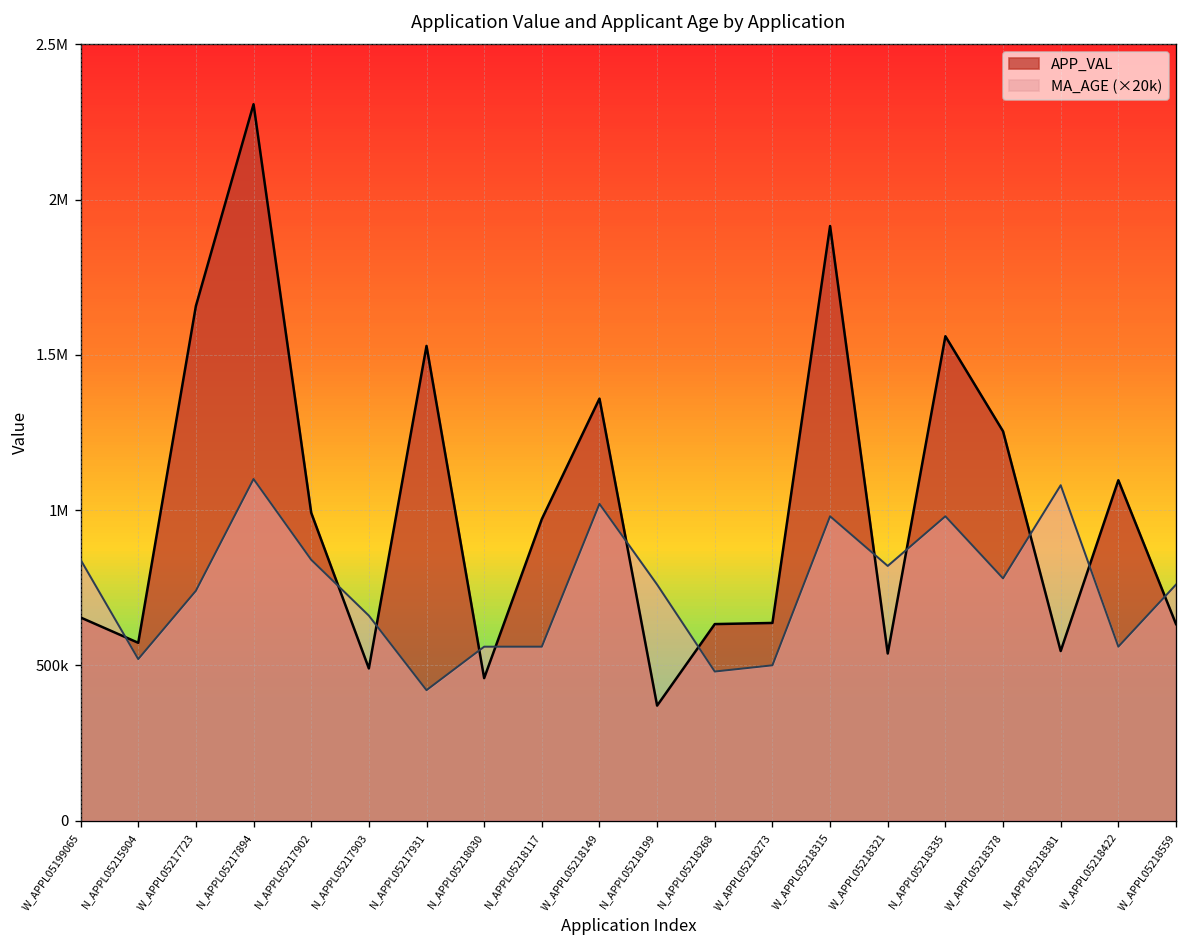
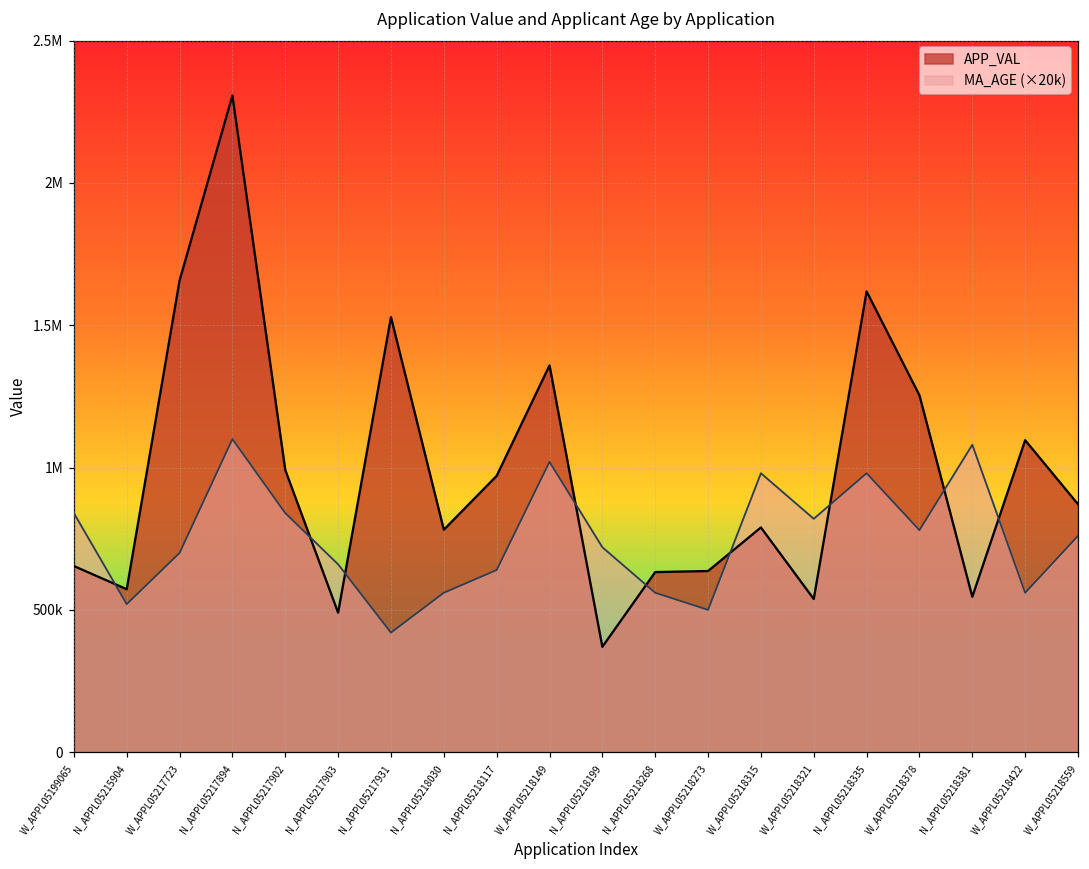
  {
    "APP_VAL": {
      "W_APPL05199065": 650000,
      "N_APPL05215904": 570000,
      "W_APPL05217723": 1660000,
      "N_APPL05217894": 2310000,
      "N_APPL05217902": 990000,
      "N_APPL05217903": 490000,
      "N_APPL05217931": 1530000,
-     "N_APPL05218030": 460000,
+     "N_APPL05218030": 780000,
      "N_APPL05218117": 970000,
      "W_APPL05218149": 1360000,
      "N_APPL05218199": 370000,
      "N_APPL05218268": 630000,
      "W_APPL05218273": 640000,
-     "W_APPL05218315": 1910000,
+     "W_APPL05218315": 790000,
      "W_APPL05218321": 540000,
-     "N_APPL05218335": 1560000,
+     "N_APPL05218335": 1620000,
      "W_APPL05218378": 1250000,
      "N_APPL05218381": 550000,
      "W_APPL05218422": 1100000,
-     "W_APPL05218559": 630000
+     "W_APPL05218559": 870000
    },
    "MA_AGE (×20k)": {
      "W_APPL05199065": 840000,
      "N_APPL05215904": 520000,
-     "W_APPL05217723": 740000,
+     "W_APPL05217723": 700000,
      "N_APPL05217894": 1100000,
      "N_APPL05217902": 840000,
      "N_APPL05217903": 660000,
      "N_APPL05217931": 420000,
      "N_APPL05218030": 560000,
-     "N_APPL05218117": 560000,
+     "N_APPL05218117": 640000,
      "W_APPL05218149": 1020000,
-     "N_APPL05218199": 760000,
-     "N_APPL05218268": 480000,
+     "N_APPL05218199": 720000,
+     "N_APPL05218268": 560000,
      "W_APPL05218273": 500000,
      "W_APPL05218315": 980000,
      "W_APPL05218321": 820000,
      "N_APPL05218335": 980000,
      "W_APPL05218378": 780000,
      "N_APPL05218381": 1080000,
      "W_APPL05218422": 560000,
      "W_APPL05218559": 760000
    }
  }
